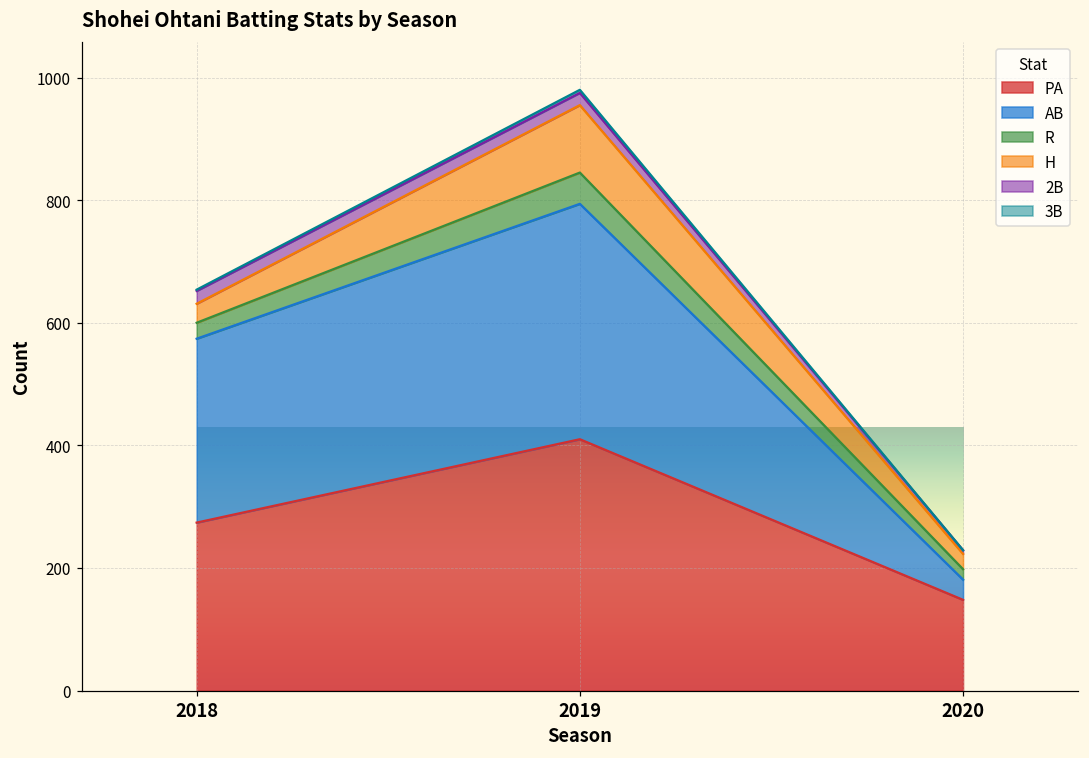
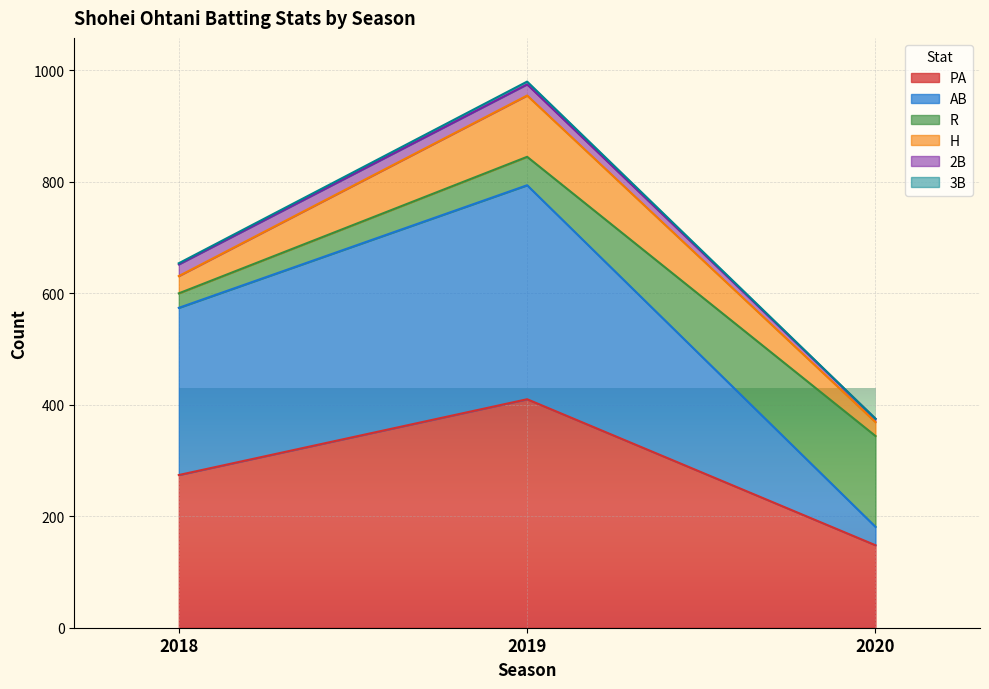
  {
    "PA": {
      "2018": 270,
      "2019": 410,
      "2020": 150
    },
    "AB": {
      "2018": 300,
      "2019": 380,
      "2020": 30
    },
    "R": {
      "2018": 30,
      "2019": 50,
-     "2020": 20
+     "2020": 160
    },
    "H": {
      "2018": 30,
      "2019": 110,
      "2020": 30
    },
    "2B": {
      "2019": 20
    },
    "3B": {
      "2019": 10
    }
  }
